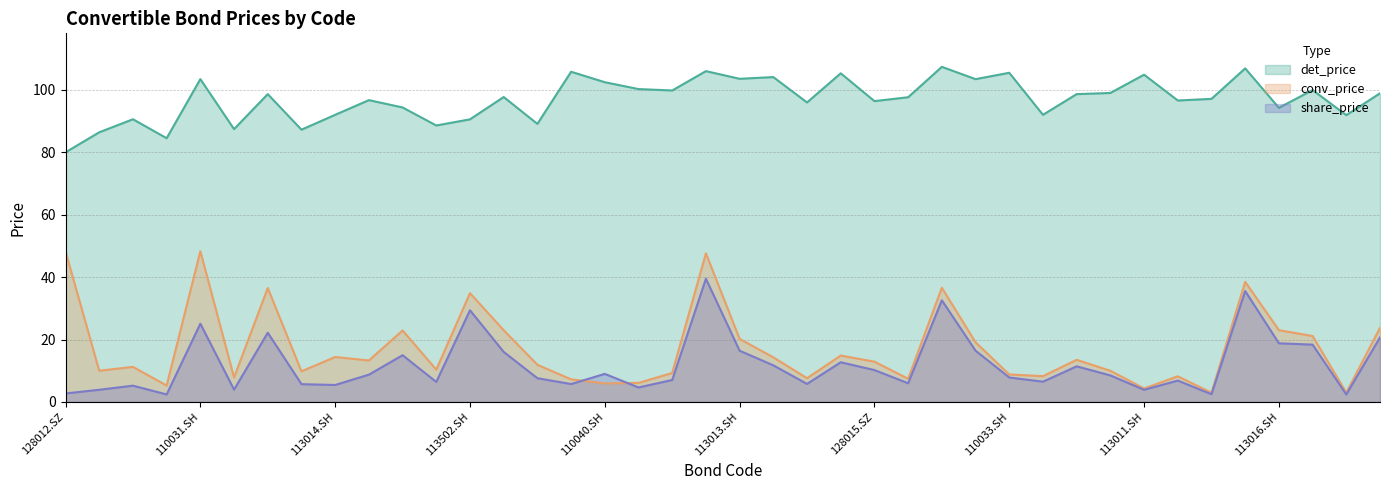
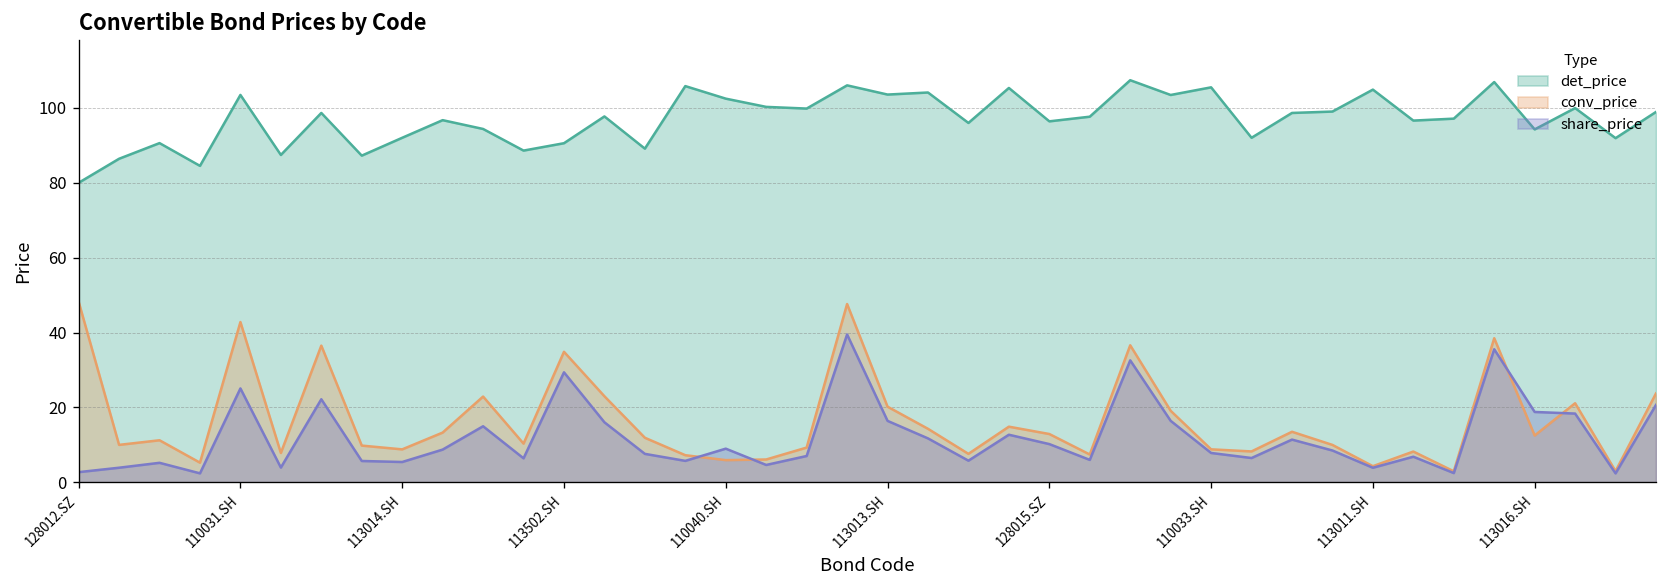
  {
    "conv_price": {
      "128012.SZ": 48,
-     "110031.SH": 48,
-     "113014.SH": 14,
+     "110031.SH": 43,
+     "113014.SH": 9,
      "113502.SH": 35,
      "110040.SH": 6,
      "113013.SH": 20,
      "128015.SZ": 13,
      "110033.SH": 9,
-     "113016.SH": 23
+     "113016.SH": 13
    }
  }
